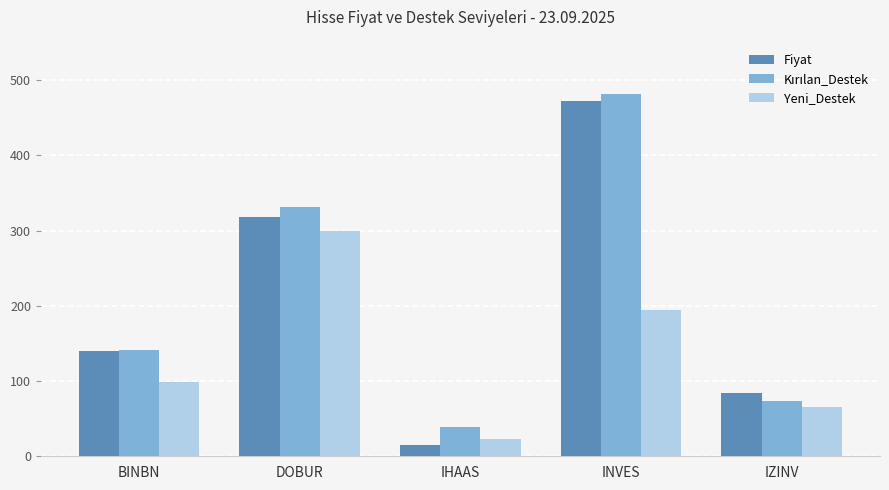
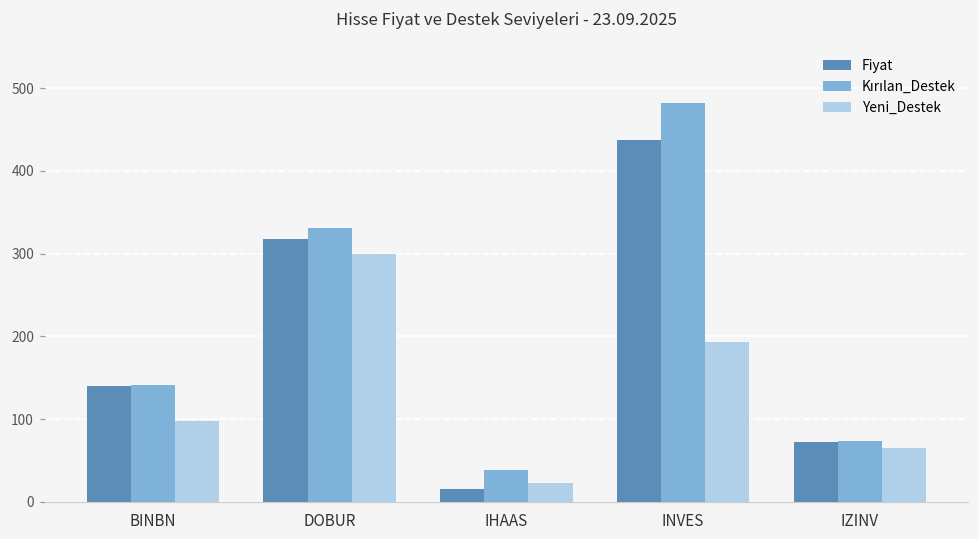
  {
    "Fiyat": {
      "BINBN": 140,
      "DOBUR": 320,
      "IHAAS": 20,
-     "INVES": 470,
-     "IZINV": 80
+     "INVES": 440,
+     "IZINV": 70
    }
  }
